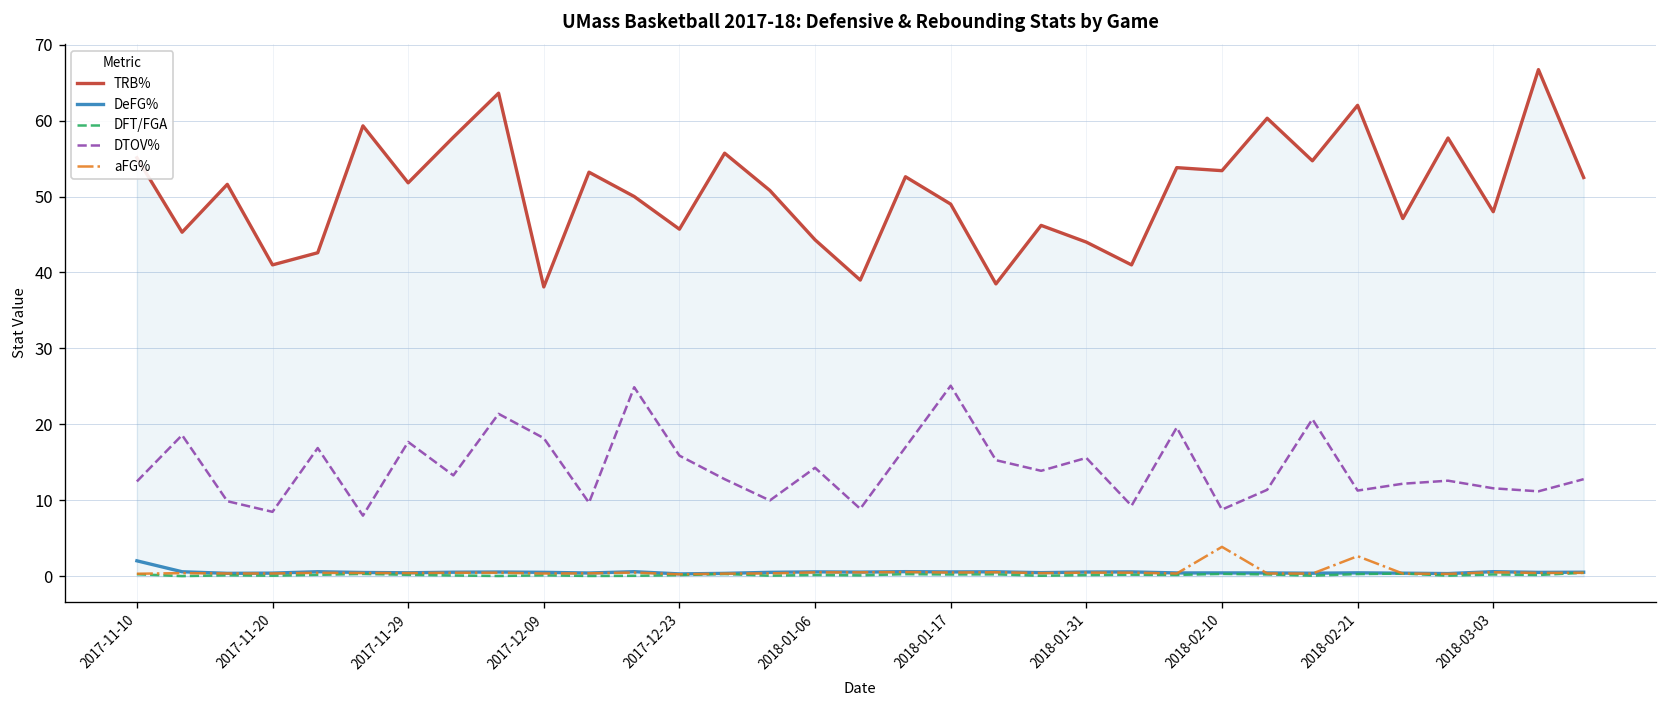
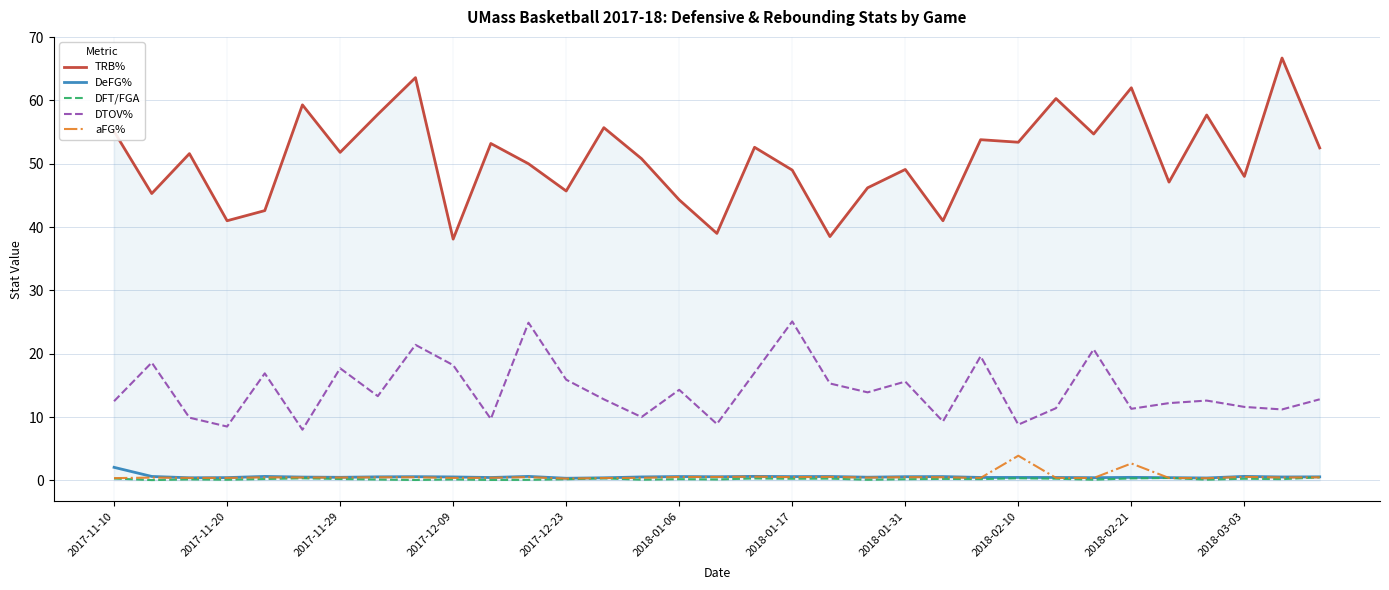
  {
    "TRB%": {
      "2017-11-20": 41,
      "2017-11-29": 52,
      "2017-12-09": 38,
      "2017-12-23": 46,
      "2018-01-06": 44,
      "2018-01-17": 49,
-     "2018-01-31": 44,
+     "2018-01-31": 49,
      "2018-02-10": 53,
      "2018-02-21": 62,
      "2018-03-03": 48
    },
    "DeFG%": {
      "2017-11-10": 2
    },
    "DTOV%": {
      "2017-11-10": 13,
      "2017-11-20": 9,
      "2017-11-29": 18,
      "2017-12-09": 18,
      "2017-12-23": 16,
      "2018-01-06": 14,
      "2018-01-17": 25,
      "2018-01-31": 16,
      "2018-02-10": 9,
      "2018-02-21": 11,
      "2018-03-03": 12
    },
    "aFG%": {
      "2018-02-10": 4,
      "2018-02-21": 3
    }
  }
